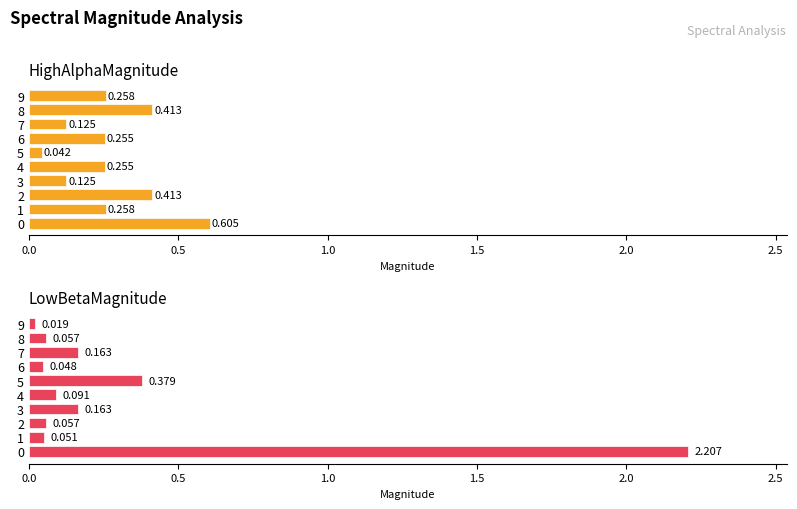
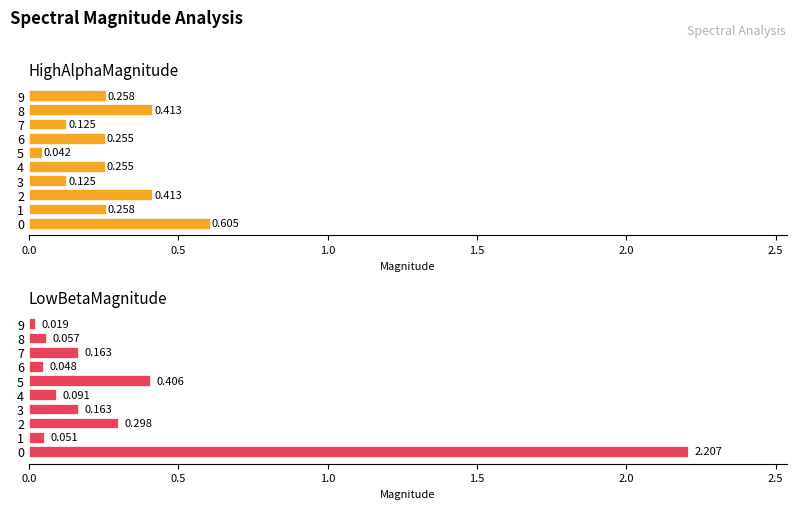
  {
    "HighAlphaMagnitude": {
      "9": 0.258,
      "8": 0.413,
      "7": 0.125,
      "6": 0.255,
      "5": 0.042,
      "4": 0.255,
      "3": 0.125,
      "2": 0.413,
      "1": 0.258,
      "0": 0.605
    },
    "LowBetaMagnitude": {
      "9": 0.019,
      "8": 0.057,
      "7": 0.163,
      "6": 0.048,
-     "5": 0.379,
+     "5": 0.406,
      "4": 0.091,
      "3": 0.163,
-     "2": 0.057,
+     "2": 0.298,
      "1": 0.051,
      "0": 2.207
    }
  }
